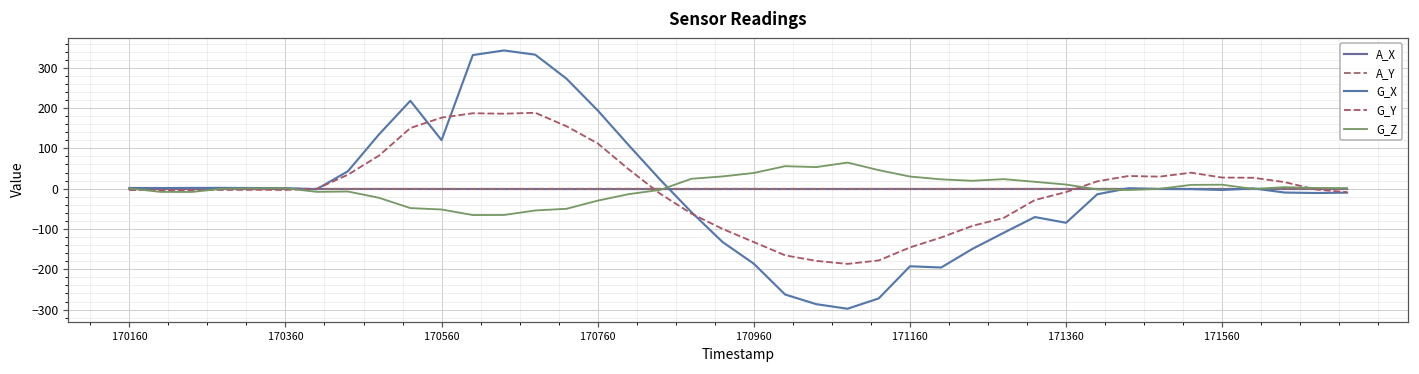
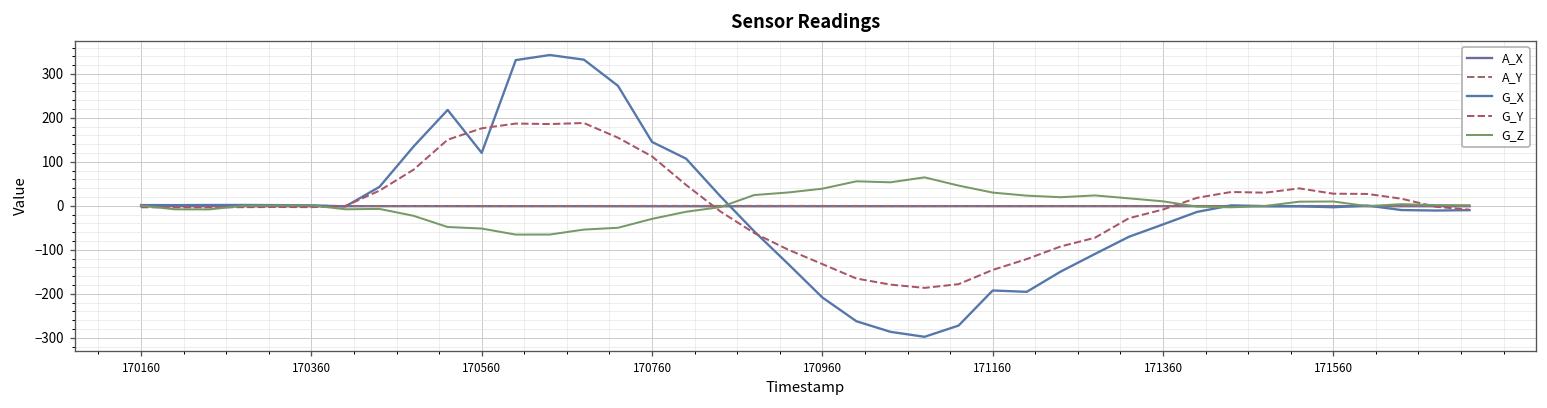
  {
    "G_X": {
      "170560": 120,
-     "170760": 190,
-     "170960": -190,
+     "170760": 150,
+     "170960": -210,
      "171160": -190,
-     "171360": -80
+     "171360": -40
    }
  }
